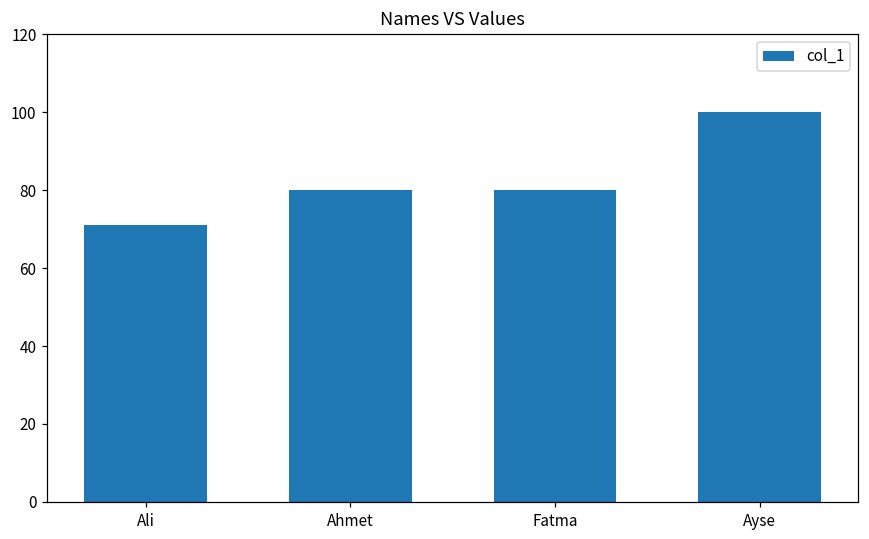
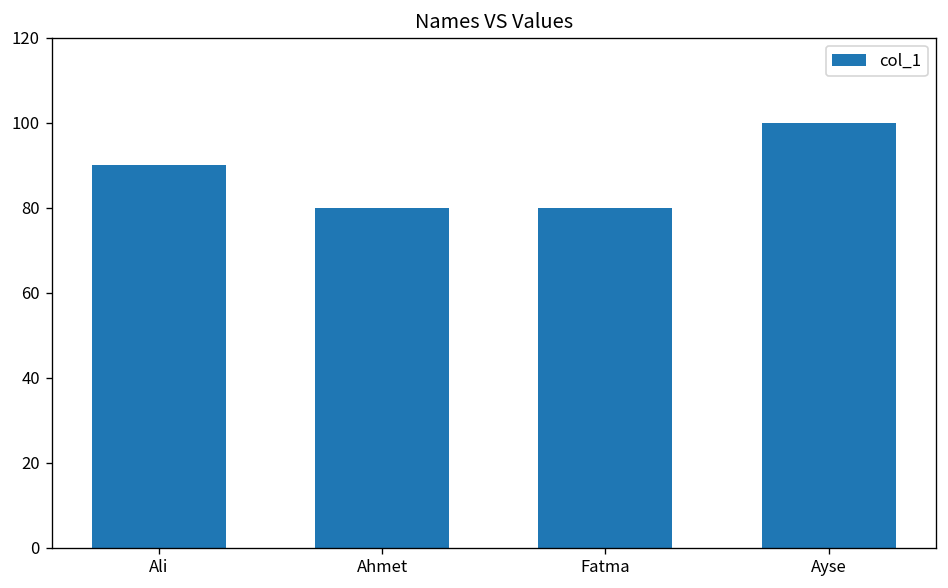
  {
-   "Ali": 71,
+   "Ali": 90,
    "Ahmet": 80,
    "Fatma": 80,
    "Ayse": 100
  }
